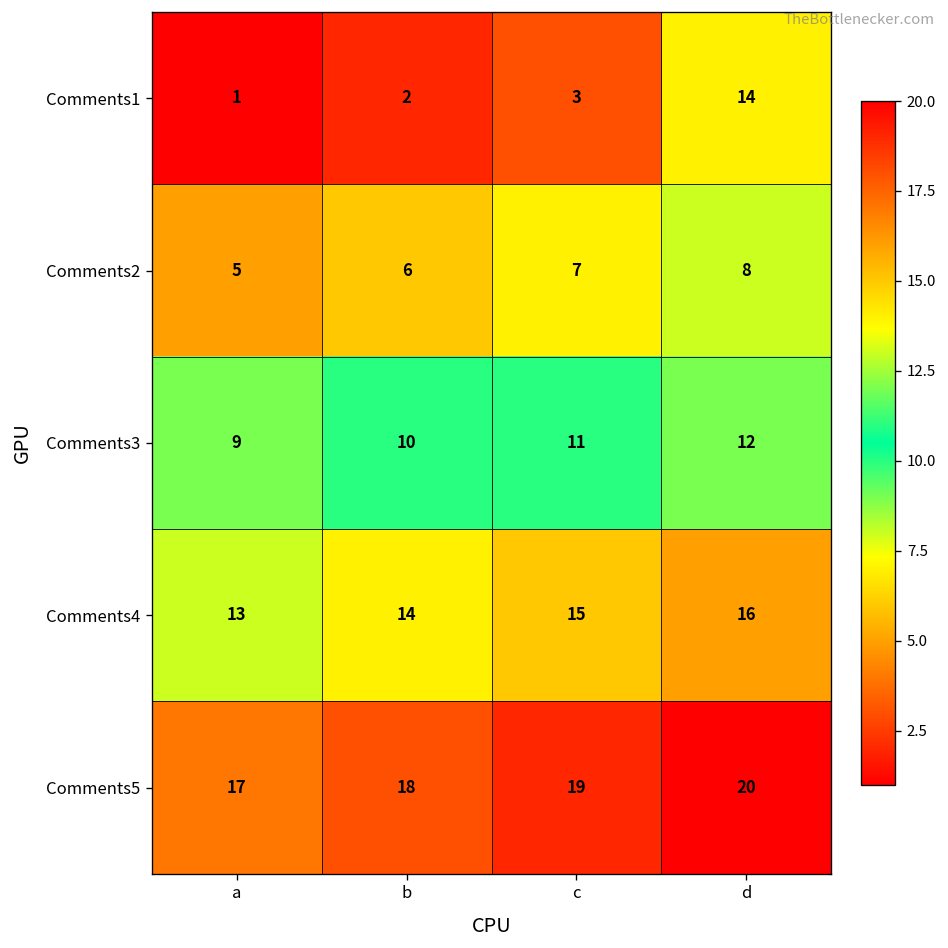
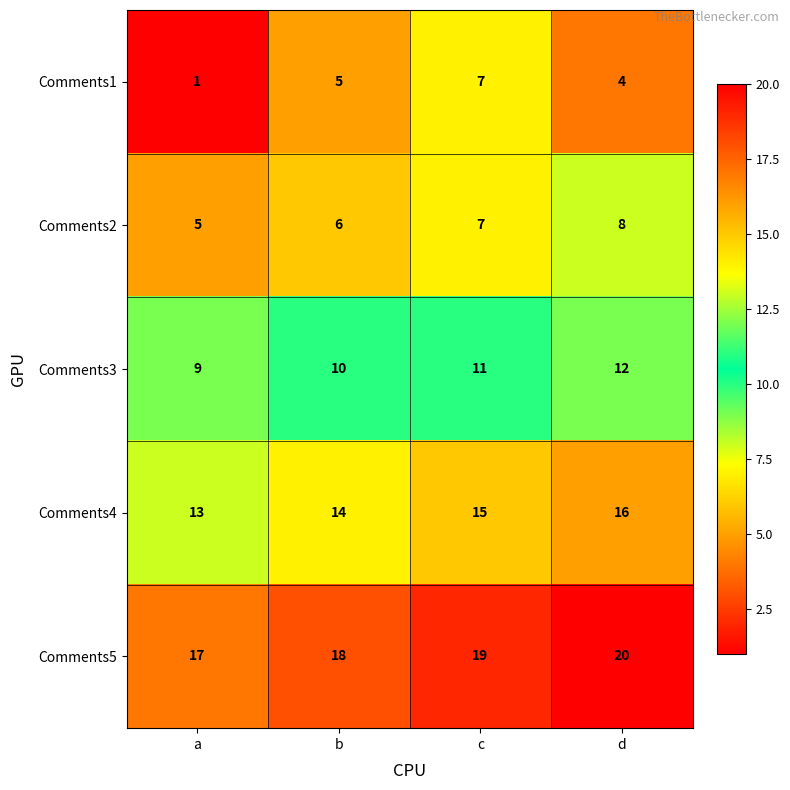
  {
    "Comments1": {
      "a": 1,
-     "b": 2,
-     "c": 3,
-     "d": 14
+     "b": 5,
+     "c": 7,
+     "d": 4
    },
    "Comments2": {
      "a": 5,
      "b": 6,
      "c": 7,
      "d": 8
    },
    "Comments3": {
      "a": 9,
      "b": 10,
      "c": 11,
      "d": 12
    },
    "Comments4": {
      "a": 13,
      "b": 14,
      "c": 15,
      "d": 16
    },
    "Comments5": {
      "a": 17,
      "b": 18,
      "c": 19,
      "d": 20
    }
  }
